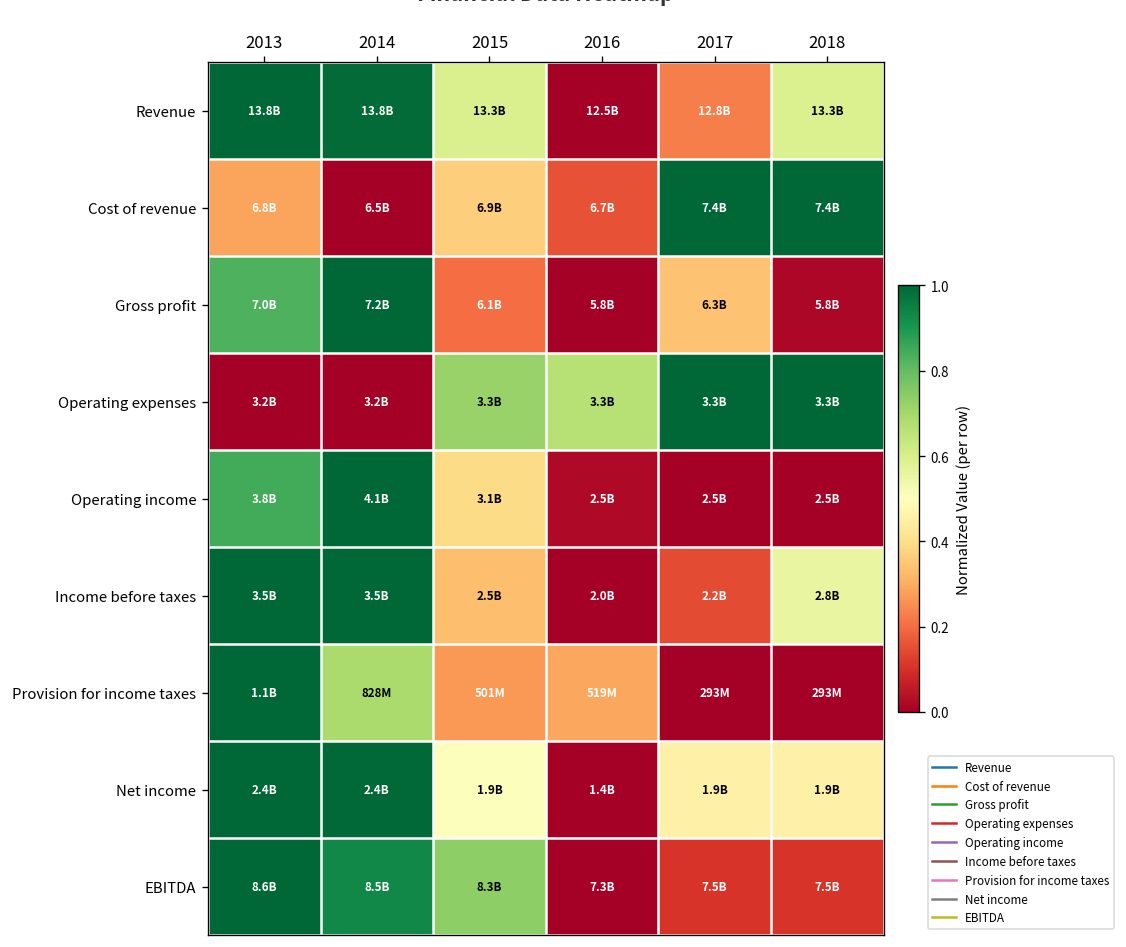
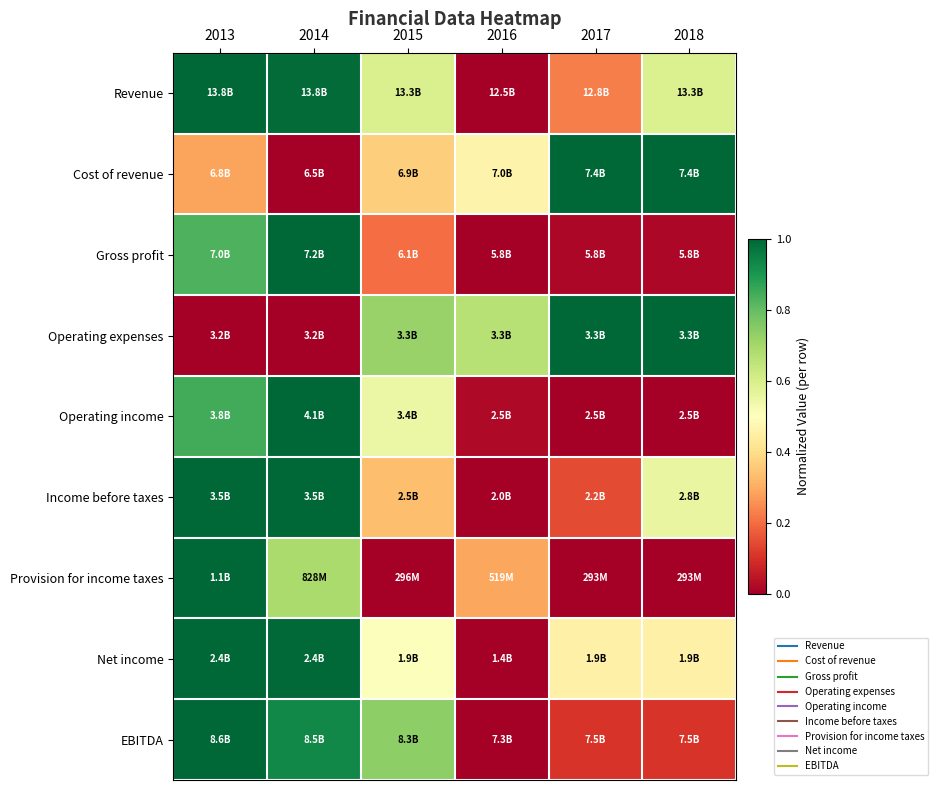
  {
    "Revenue": {
      "2013": "13.8B",
      "2014": "13.8B",
      "2015": "13.3B",
      "2016": "12.5B",
      "2017": "12.8B",
      "2018": "13.3B"
    },
    "Cost of revenue": {
      "2013": "6.8B",
      "2014": "6.5B",
      "2015": "6.9B",
-     "2016": "6.7B",
+     "2016": "7.0B",
      "2017": "7.4B",
      "2018": "7.4B"
    },
    "Gross profit": {
      "2013": "7.0B",
      "2014": "7.2B",
      "2015": "6.1B",
      "2016": "5.8B",
-     "2017": "6.3B",
+     "2017": "5.8B",
      "2018": "5.8B"
    },
    "Operating expenses": {
      "2013": "3.2B",
      "2014": "3.2B",
      "2015": "3.3B",
      "2016": "3.3B",
      "2017": "3.3B",
      "2018": "3.3B"
    },
    "Operating income": {
      "2013": "3.8B",
      "2014": "4.1B",
-     "2015": "3.1B",
+     "2015": "3.4B",
      "2016": "2.5B",
      "2017": "2.5B",
      "2018": "2.5B"
    },
    "Income before taxes": {
      "2013": "3.5B",
      "2014": "3.5B",
      "2015": "2.5B",
      "2016": "2.0B",
      "2017": "2.2B",
      "2018": "2.8B"
    },
    "Provision for income taxes": {
      "2013": "1.1B",
      "2014": "828M",
-     "2015": "501M",
+     "2015": "296M",
      "2016": "519M",
      "2017": "293M",
      "2018": "293M"
    },
    "Net income": {
      "2013": "2.4B",
      "2014": "2.4B",
      "2015": "1.9B",
      "2016": "1.4B",
      "2017": "1.9B",
      "2018": "1.9B"
    },
    "EBITDA": {
      "2013": "8.6B",
      "2014": "8.5B",
      "2015": "8.3B",
      "2016": "7.3B",
      "2017": "7.5B",
      "2018": "7.5B"
    }
  }
